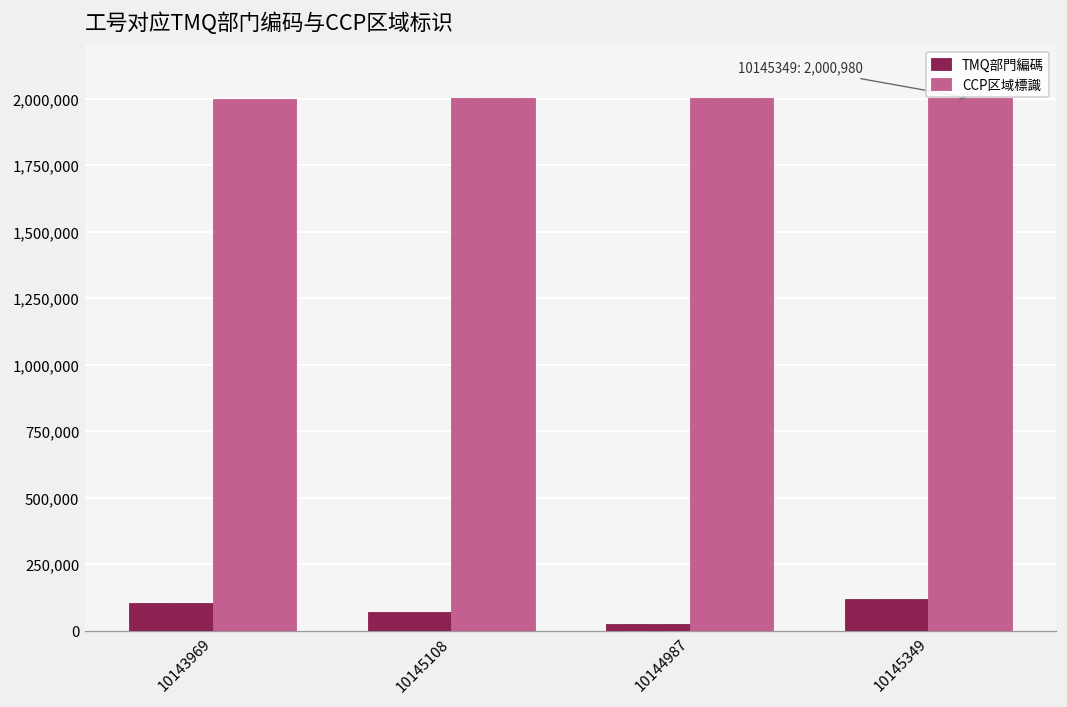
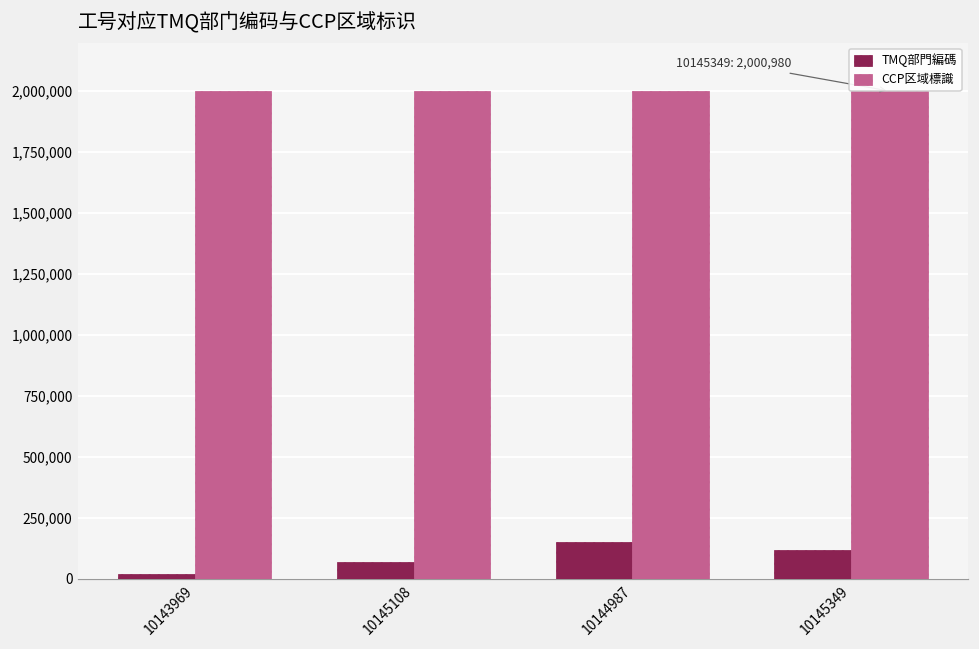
  {
    "TMQ部門編碼": {
-     "10143969": "100,000",
+     "10143969": "20,000",
      "10145108": "70,000",
-     "10144987": "30,000",
+     "10144987": "150,000",
      "10145349": "120,000"
    },
    "CCP区域標識": {
      "10143969": "2,000,000",
      "10145108": "2,000,000",
      "10144987": "2,000,000"
    }
  }
